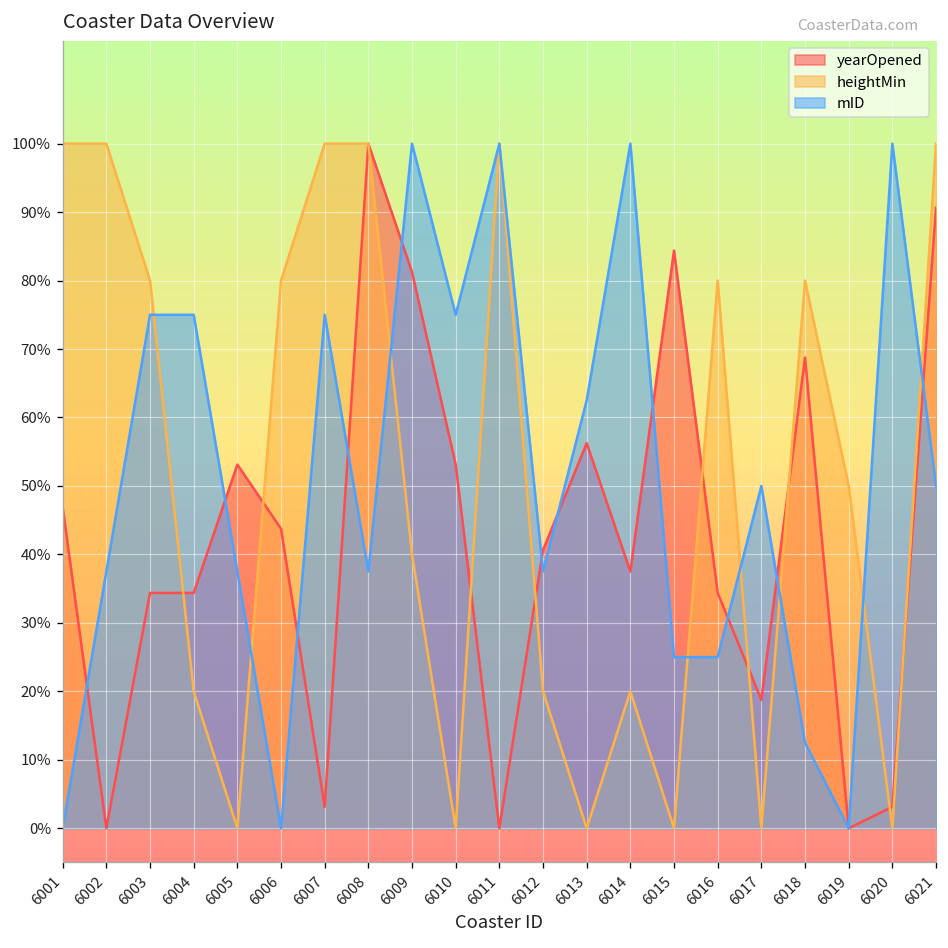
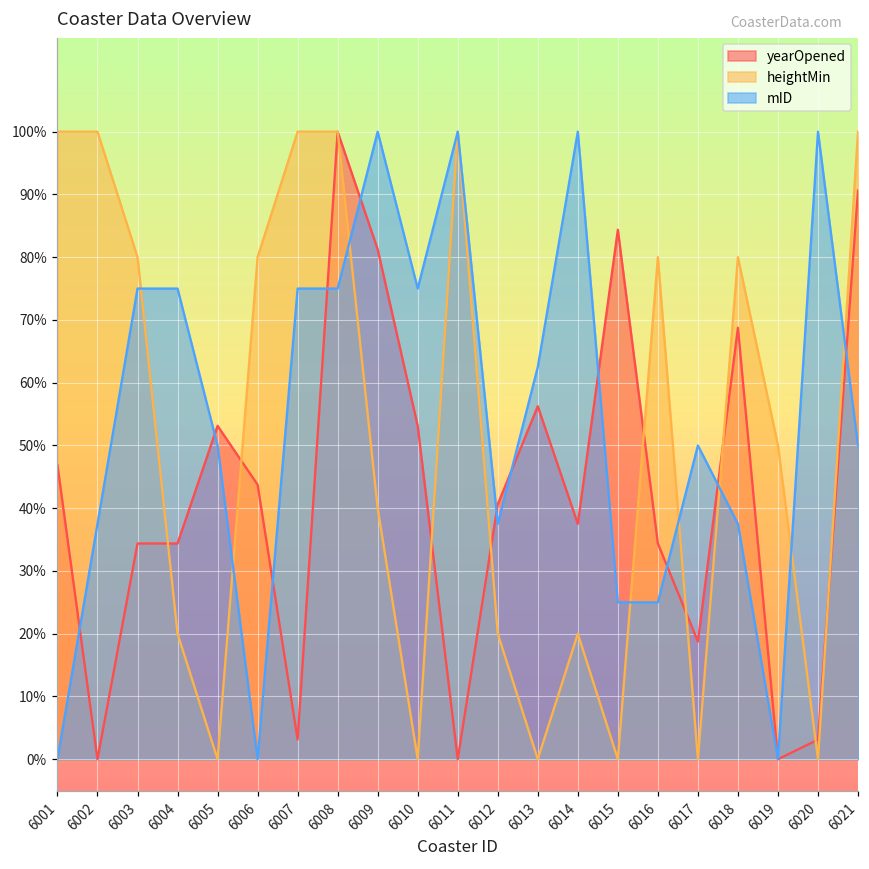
  {
    "yearOpened": {
      "6001": "47%",
      "6002": "0%",
      "6003": "34%",
      "6004": "34%",
      "6005": "53%",
      "6006": "44%",
      "6007": "3%",
      "6009": "81%",
      "6010": "53%",
      "6011": "0%",
      "6012": "41%",
      "6013": "56%",
      "6014": "38%",
      "6015": "84%",
      "6016": "34%",
      "6017": "19%",
      "6018": "69%",
      "6020": "3%",
      "6021": "91%"
    },
    "heightMin": {
      "6001": "100%",
      "6002": "100%",
      "6003": "80%",
      "6004": "20%",
      "6005": "0%",
      "6006": "80%",
      "6007": "100%",
      "6009": "40%",
      "6010": "0%",
      "6012": "20%",
      "6013": "0%",
      "6014": "20%",
      "6015": "0%",
      "6016": "80%",
      "6017": "0%",
      "6018": "80%",
      "6019": "50%",
      "6020": "0%",
      "6021": "100%"
    },
    "mID": {
      "6001": "0%",
      "6002": "38%",
      "6003": "75%",
      "6004": "75%",
-     "6005": "38%",
+     "6005": "50%",
      "6006": "0%",
      "6007": "75%",
-     "6008": "38%",
+     "6008": "75%",
      "6009": "100%",
      "6010": "75%",
      "6012": "38%",
      "6013": "63%",
      "6014": "100%",
      "6015": "25%",
      "6016": "25%",
      "6017": "50%",
-     "6018": "13%",
+     "6018": "38%",
      "6020": "100%",
      "6021": "50%"
    }
  }
